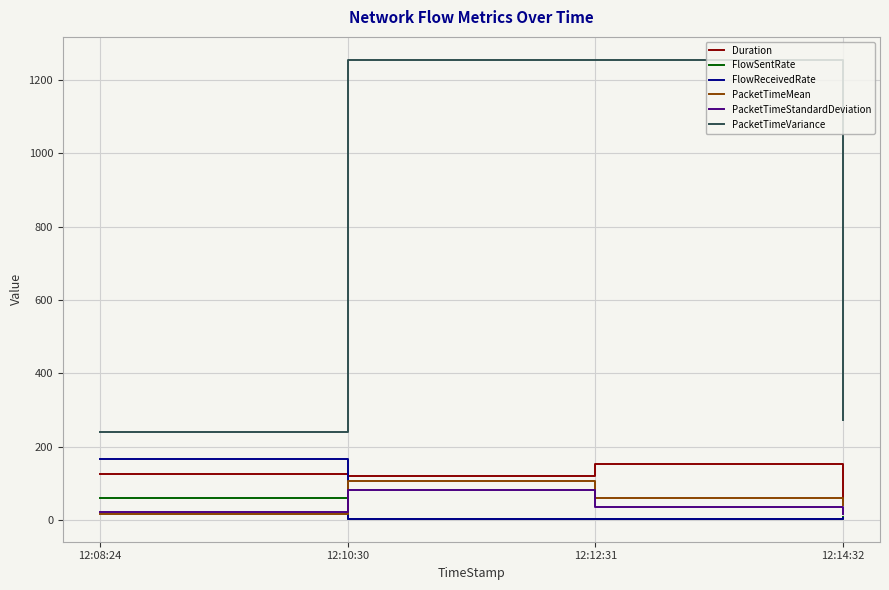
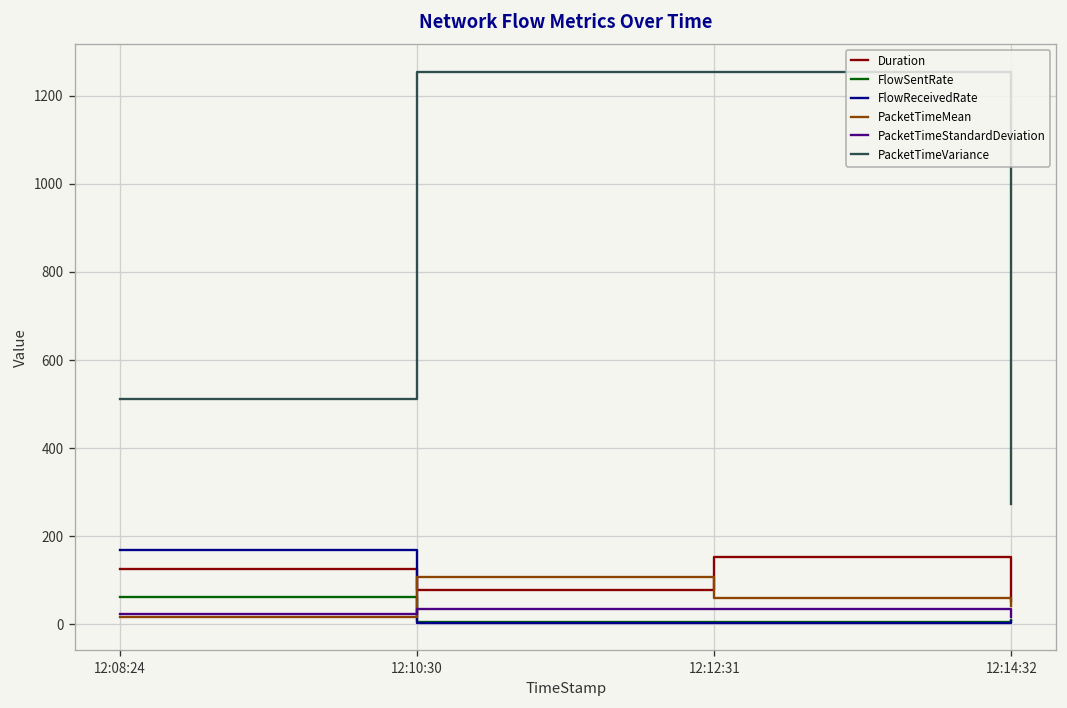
  {
    "Duration": {
      "12:08:24": 130,
-     "12:10:30": 120,
+     "12:10:30": 80,
      "12:12:31": 150,
      "12:14:32": 50
    },
    "FlowSentRate": {
      "12:08:24": 60
    },
    "FlowReceivedRate": {
      "12:08:24": 170
    },
    "PacketTimeMean": {
      "12:10:30": 110,
      "12:12:31": 60,
      "12:14:32": 40
    },
    "PacketTimeStandardDeviation": {
-     "12:10:30": 80,
+     "12:10:30": 40,
      "12:12:31": 40,
      "12:14:32": 20
    },
    "PacketTimeVariance": {
-     "12:08:24": 240,
+     "12:08:24": 510,
      "12:10:30": 1250,
      "12:12:31": 1250,
      "12:14:32": 270
    }
  }
